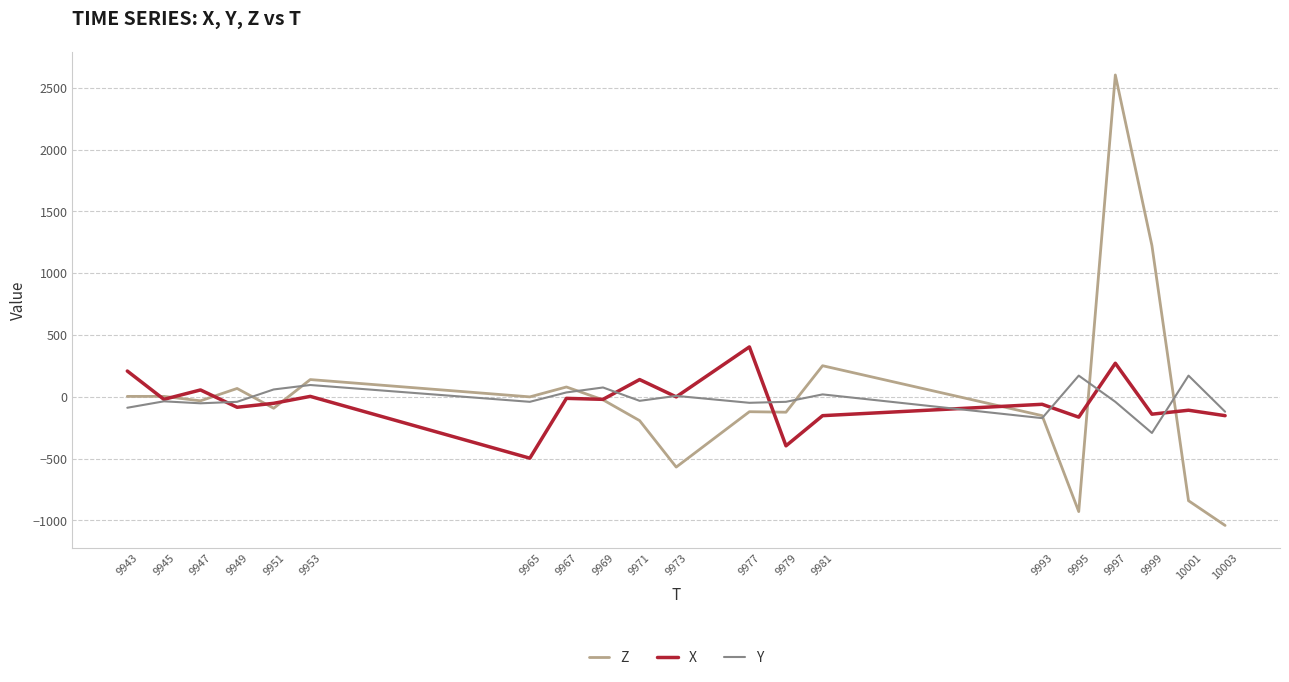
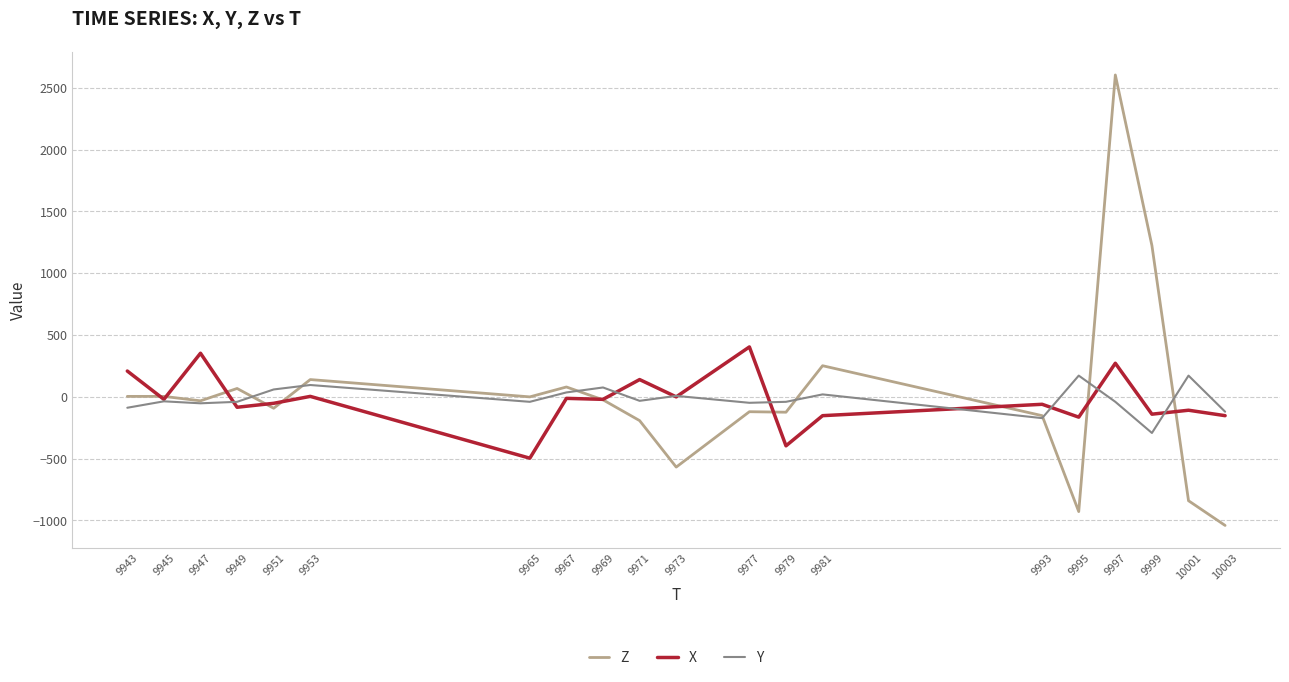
  {
    "X": {
      "9943": 210,
-     "9947": 60,
+     "9947": 350,
      "9949": -80,
      "9951": -50,
      "9953": 0,
      "9965": -500,
      "9967": -10,
      "9971": 140,
      "9977": 400,
      "9979": -400,
      "9981": -150,
      "9993": -60,
      "9995": -160,
      "9997": 270,
      "9999": -140,
      "10001": -110,
      "10003": -150
    }
  }
